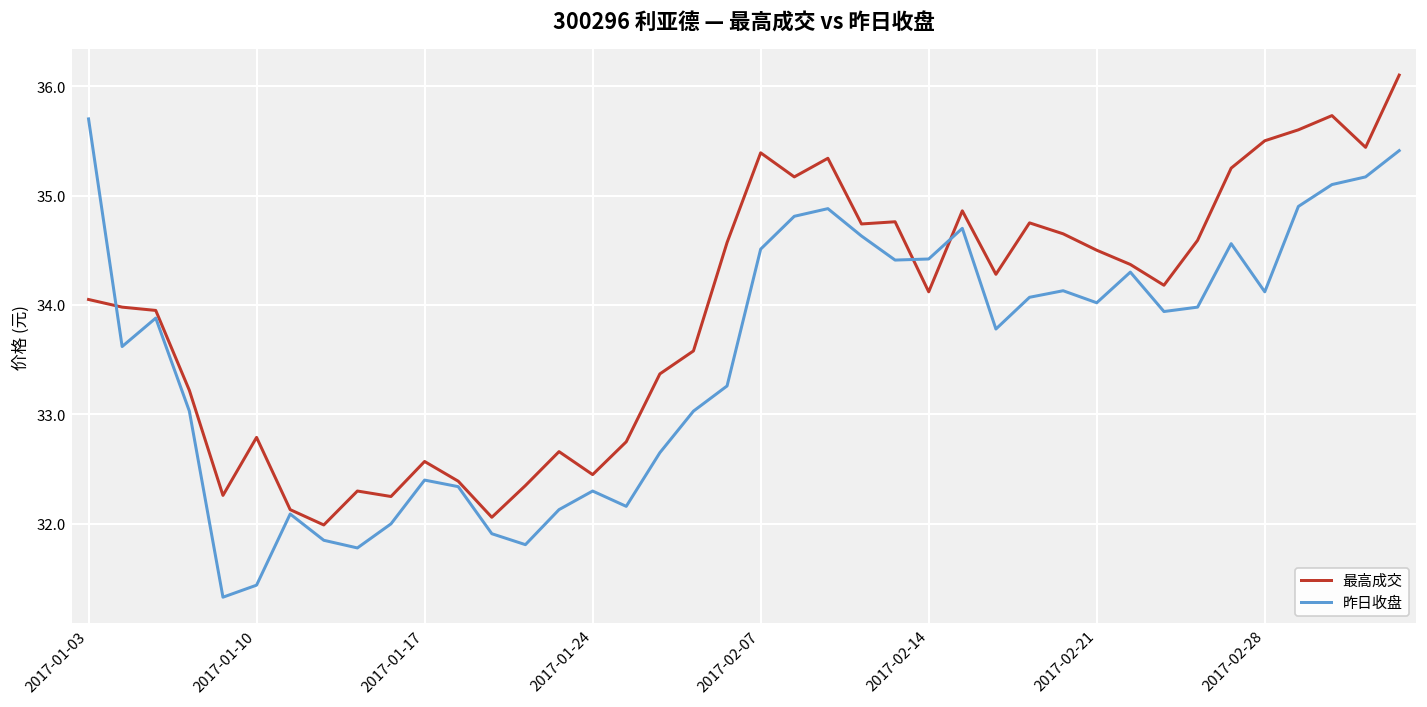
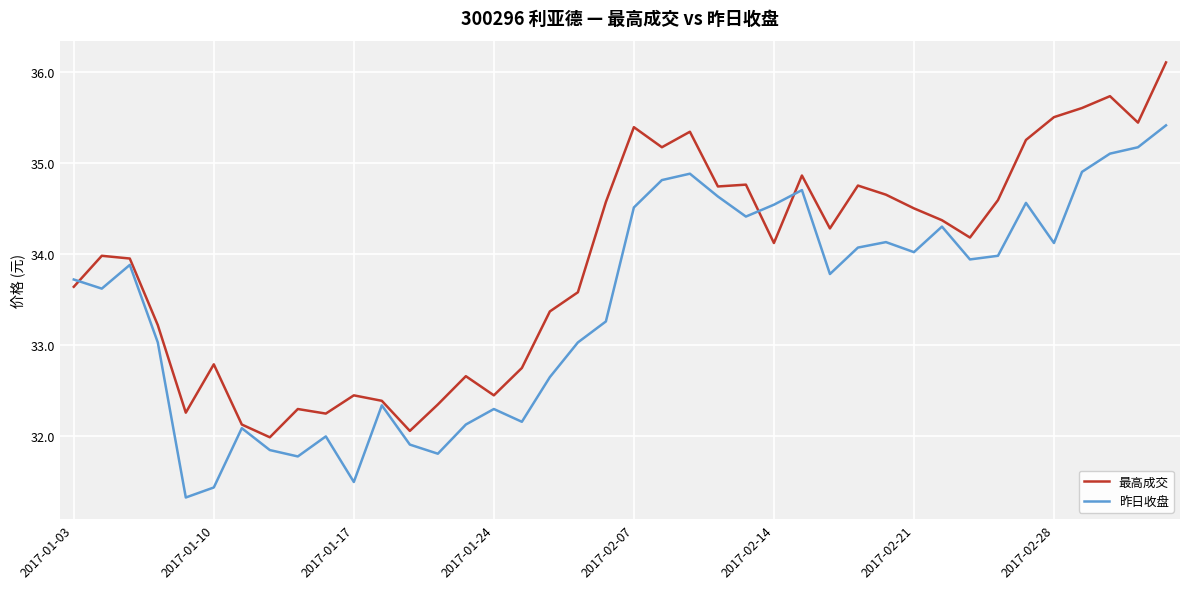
  {
    "最高成交": {
-     "2017-01-03": 34.1,
+     "2017-01-03": 33.6,
      "2017-01-10": 32.8,
-     "2017-01-17": 32.6,
+     "2017-01-17": 32.5,
      "2017-01-24": 32.5,
      "2017-02-07": 35.4,
      "2017-02-14": 34.1,
      "2017-02-21": 34.5,
      "2017-02-28": 35.5
    },
    "昨日收盘": {
-     "2017-01-03": 35.7,
+     "2017-01-03": 33.7,
      "2017-01-10": 31.4,
-     "2017-01-17": 32.4,
+     "2017-01-17": 31.5,
      "2017-01-24": 32.3,
      "2017-02-07": 34.5,
-     "2017-02-14": 34.4,
+     "2017-02-14": 34.5,
      "2017-02-21": 34.0,
      "2017-02-28": 34.1
    }
  }
